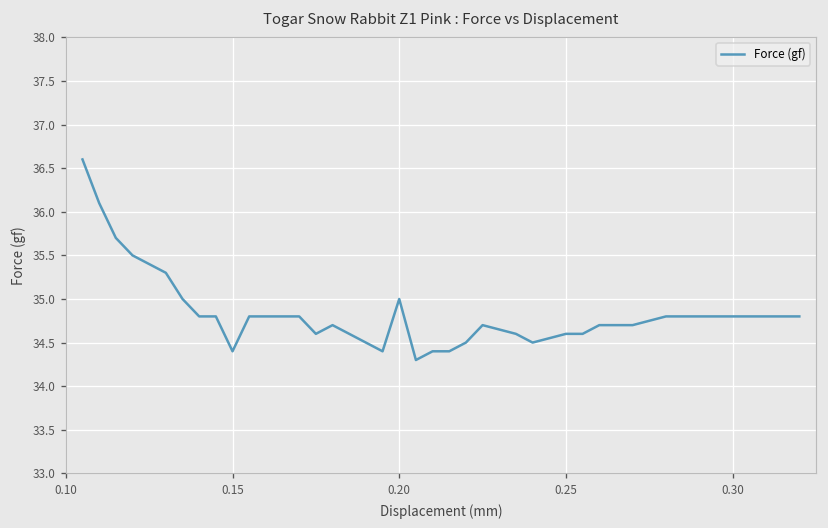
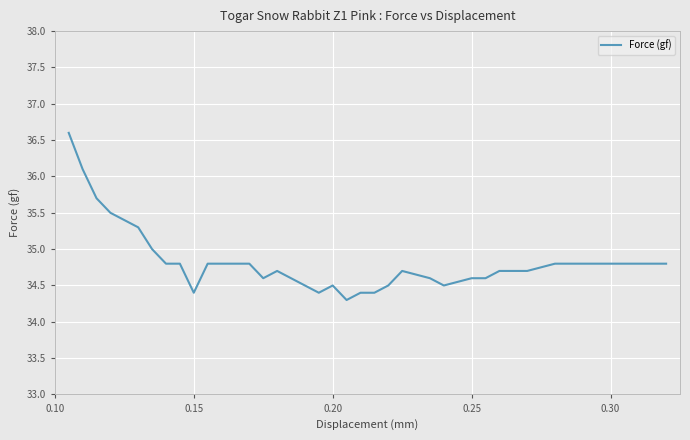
  {
    "0.15": 34.4,
-   "0.20": 35.0,
+   "0.20": 34.5,
    "0.25": 34.6
  }
